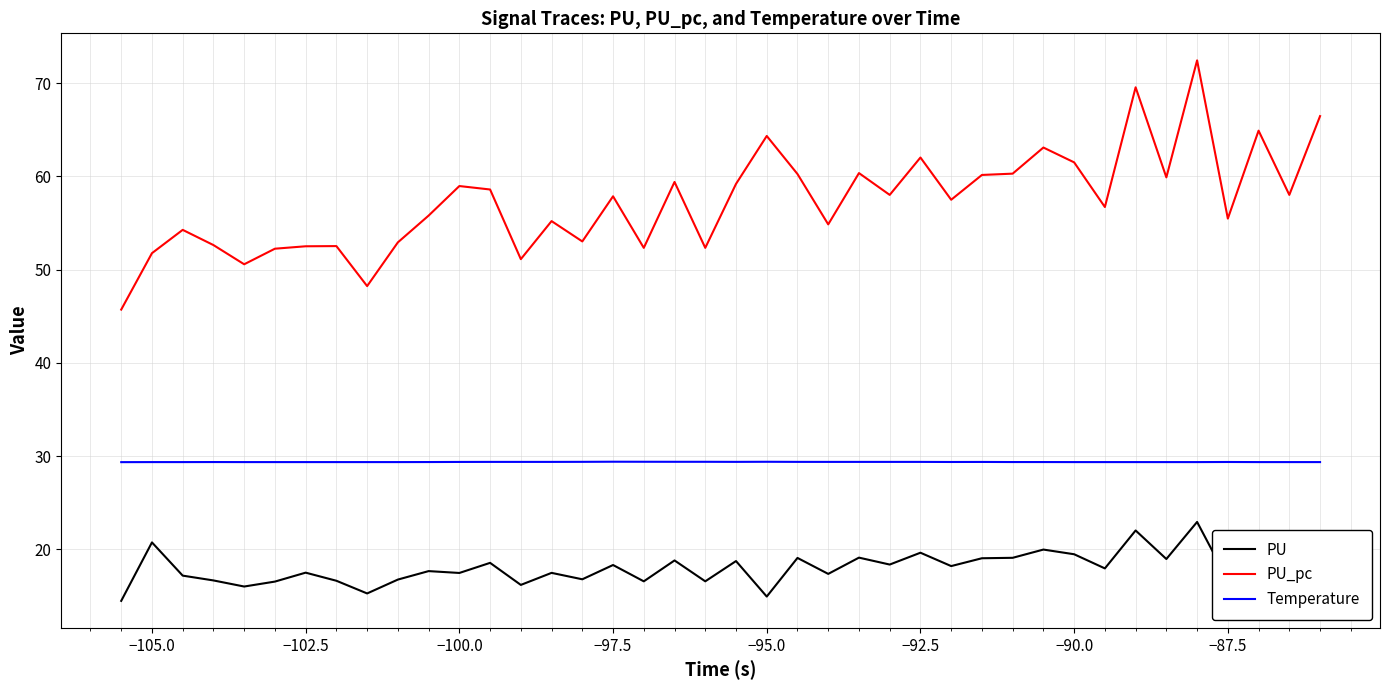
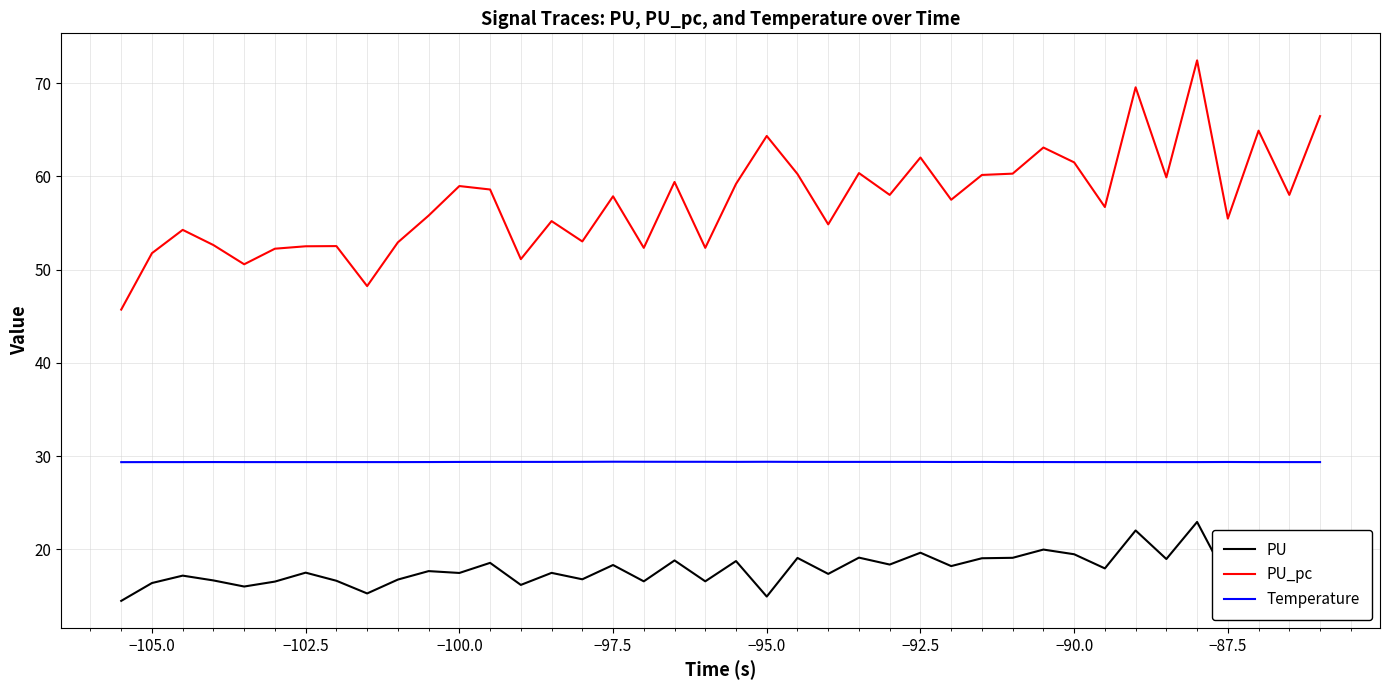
  {
    "PU": {
-     "−105.0": 21,
+     "−105.0": 16,
      "−102.5": 18,
      "−100.0": 17,
      "−97.5": 18,
      "−95.0": 15,
      "−92.5": 20,
      "−90.0": 19
    },
    "PU_pc": {
      "−105.0": 52,
      "−102.5": 53,
      "−100.0": 59,
      "−97.5": 58,
      "−95.0": 64,
      "−92.5": 62,
      "−90.0": 62,
      "−87.5": 55
    },
    "Temperature": {
      "−105.0": 29,
      "−102.5": 29,
      "−100.0": 29,
      "−97.5": 29,
      "−95.0": 29,
      "−92.5": 29,
      "−90.0": 29,
      "−87.5": 29
    }
  }
